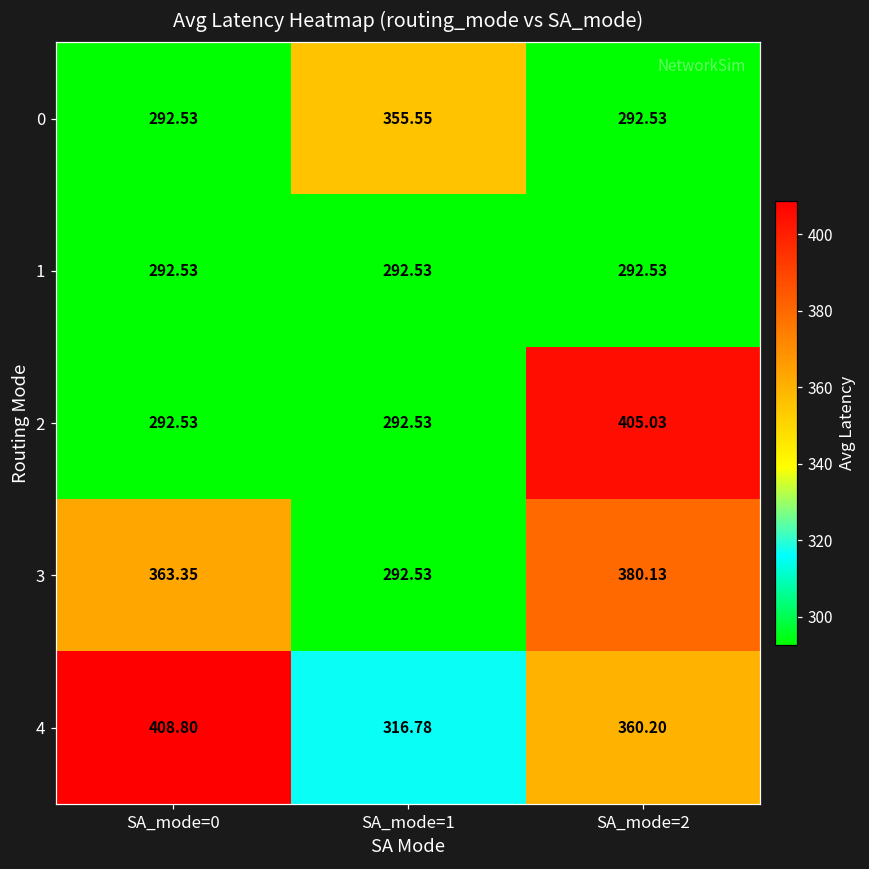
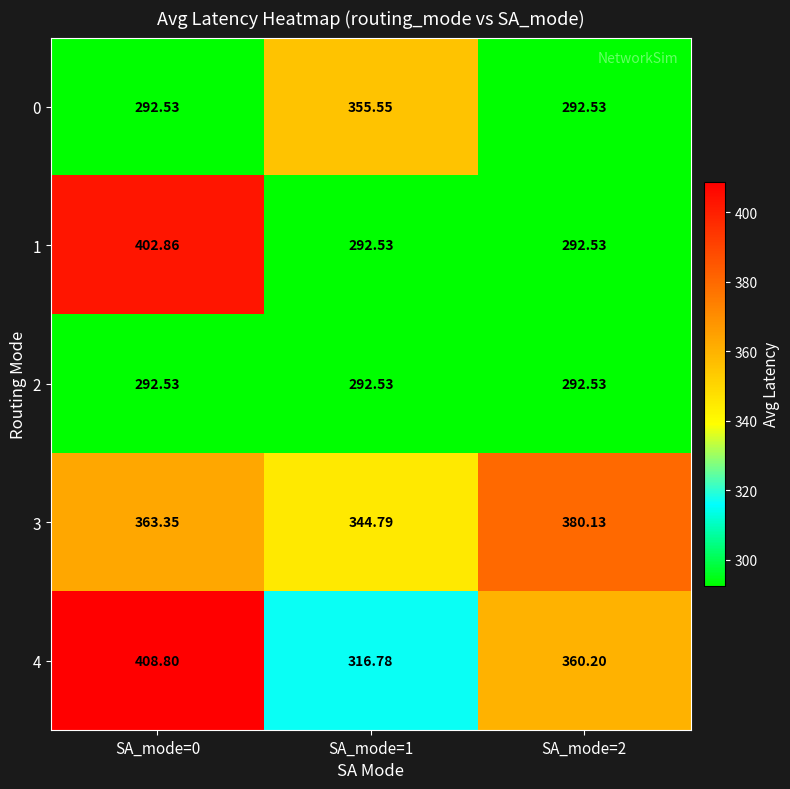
  {
    "0": {
      "SA_mode=0": 292.53,
      "SA_mode=1": 355.55
    },
    "1": {
-     "SA_mode=0": 292.53,
+     "SA_mode=0": 402.86,
      "SA_mode=1": 292.53,
      "SA_mode=2": 292.53
    },
    "2": {
      "SA_mode=0": 292.53,
      "SA_mode=1": 292.53,
-     "SA_mode=2": 405.03
+     "SA_mode=2": 292.53
    },
    "3": {
      "SA_mode=0": 363.35,
-     "SA_mode=1": 292.53,
+     "SA_mode=1": 344.79,
      "SA_mode=2": 380.13
    },
    "4": {
      "SA_mode=0": 408.80,
      "SA_mode=1": 316.78,
      "SA_mode=2": 360.20
    }
  }
